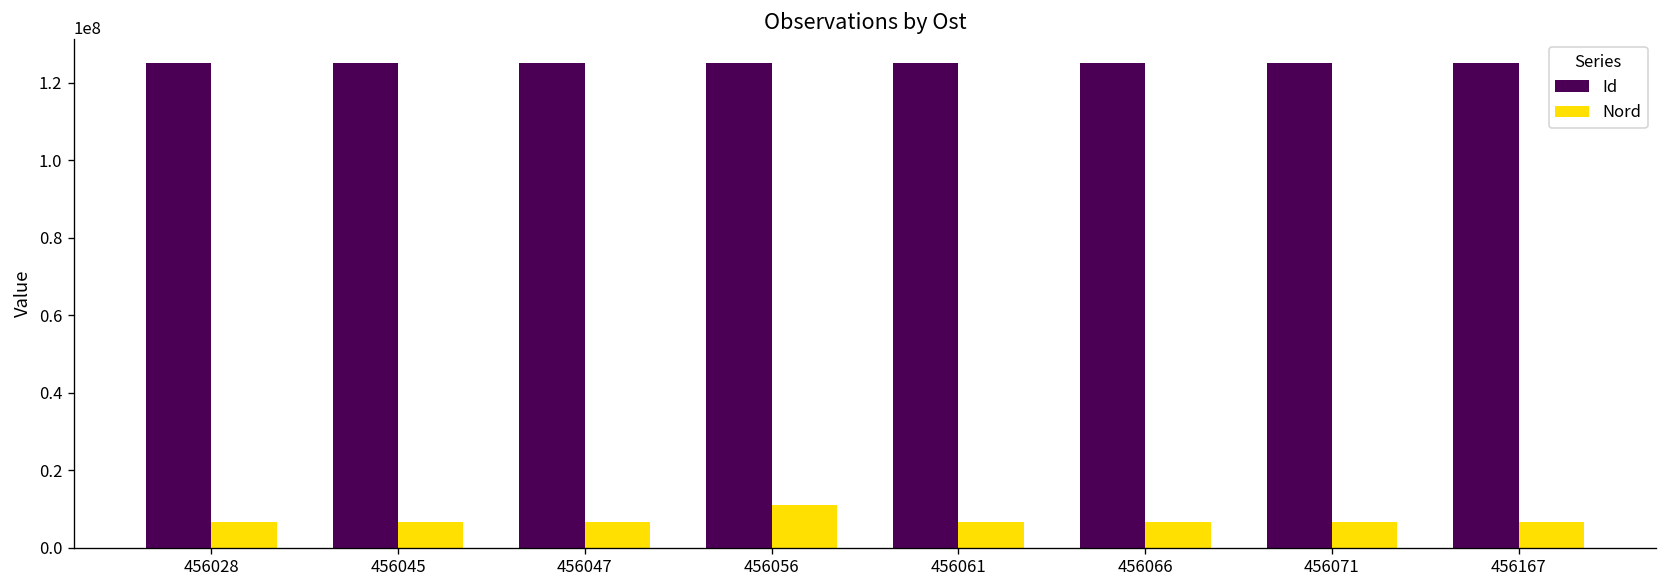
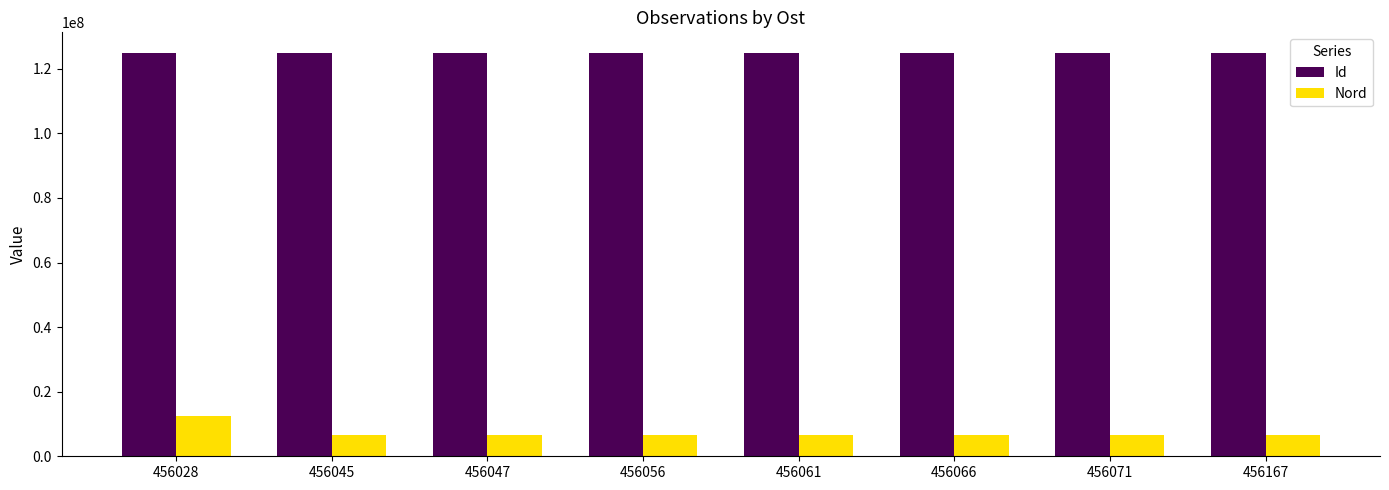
  {
    "Id": {
      "456028": 125000000,
      "456045": 125000000,
      "456047": 125000000,
      "456056": 125000000,
      "456061": 125000000,
      "456066": 125000000,
      "456071": 125000000,
      "456167": 125000000
    },
    "Nord": {
-     "456028": 7000000,
+     "456028": 13000000,
      "456045": 7000000,
      "456047": 7000000,
-     "456056": 11000000,
+     "456056": 7000000,
      "456061": 7000000,
      "456066": 7000000,
      "456071": 7000000,
      "456167": 7000000
    }
  }
